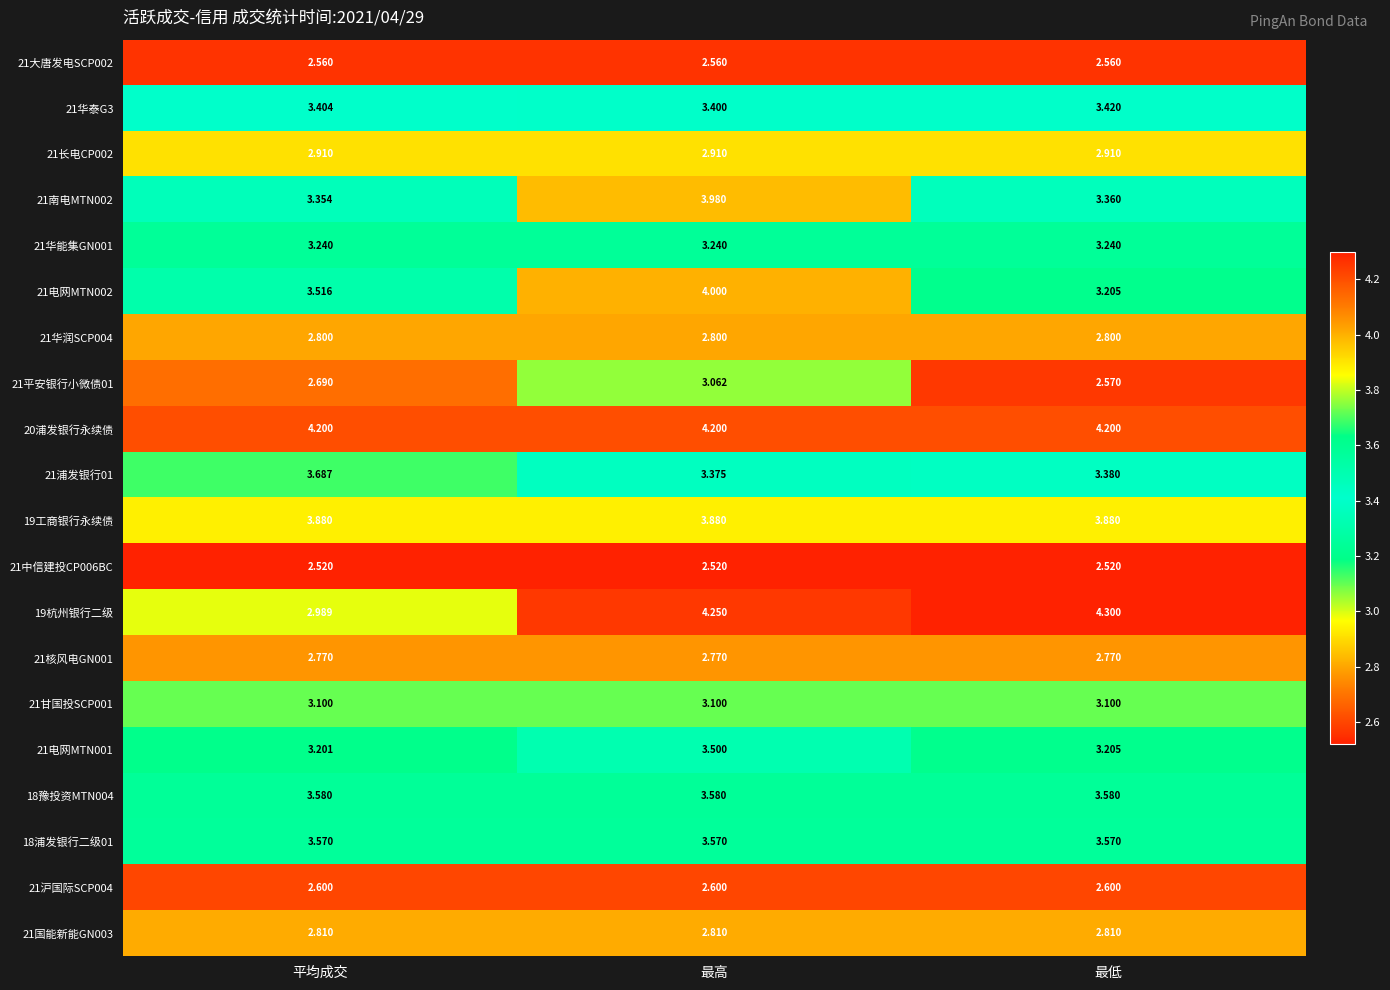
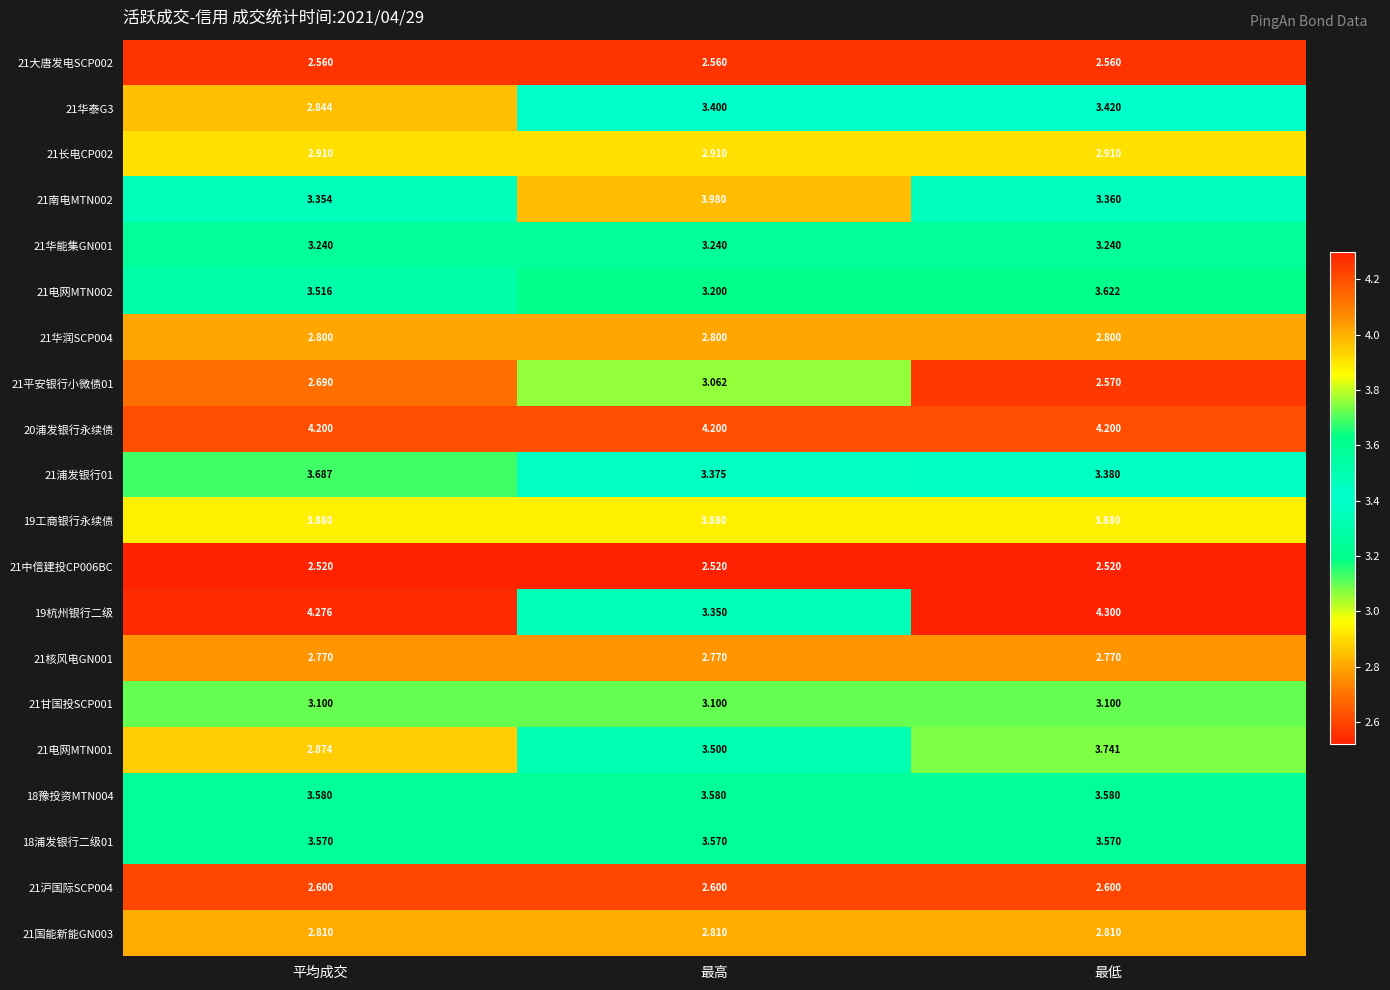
  {
    "21大唐发电SCP002": {
      "平均成交": 2.560,
      "最高": 2.560,
      "最低": 2.560
    },
    "21华泰G3": {
-     "平均成交": 3.404,
+     "平均成交": 2.844,
      "最高": 3.400,
      "最低": 3.420
    },
    "21长电CP002": {
      "平均成交": 2.910,
      "最高": 2.910,
      "最低": 2.910
    },
    "21南电MTN002": {
      "平均成交": 3.354,
      "最高": 3.980,
      "最低": 3.360
    },
    "21华能集GN001": {
      "平均成交": 3.240,
      "最高": 3.240,
      "最低": 3.240
    },
    "21电网MTN002": {
      "平均成交": 3.516,
-     "最高": 4.000,
-     "最低": 3.205
+     "最高": 3.200,
+     "最低": 3.622
    },
    "21华润SCP004": {
      "平均成交": 2.800,
      "最高": 2.800,
      "最低": 2.800
    },
    "21平安银行小微债01": {
      "平均成交": 2.690,
      "最高": 3.062,
      "最低": 2.570
    },
    "20浦发银行永续债": {
      "平均成交": 4.200,
      "最高": 4.200,
      "最低": 4.200
    },
    "21浦发银行01": {
      "平均成交": 3.687,
      "最高": 3.375,
      "最低": 3.380
    },
    "19工商银行永续债": {
      "平均成交": 3.880,
      "最高": 3.880,
      "最低": 3.880
    },
    "21中信建投CP006BC": {
      "平均成交": 2.520,
      "最高": 2.520,
      "最低": 2.520
    },
    "19杭州银行二级": {
-     "平均成交": 2.989,
-     "最高": 4.250,
+     "平均成交": 4.276,
+     "最高": 3.350,
      "最低": 4.300
    },
    "21核风电GN001": {
      "平均成交": 2.770,
      "最高": 2.770,
      "最低": 2.770
    },
    "21甘国投SCP001": {
      "平均成交": 3.100,
      "最高": 3.100,
      "最低": 3.100
    },
    "21电网MTN001": {
-     "平均成交": 3.201,
+     "平均成交": 2.874,
      "最高": 3.500,
-     "最低": 3.205
+     "最低": 3.741
    },
    "18豫投资MTN004": {
      "平均成交": 3.580,
      "最高": 3.580,
      "最低": 3.580
    },
    "18浦发银行二级01": {
      "平均成交": 3.570,
      "最高": 3.570,
      "最低": 3.570
    },
    "21沪国际SCP004": {
      "平均成交": 2.600,
      "最高": 2.600,
      "最低": 2.600
    },
    "21国能新能GN003": {
      "平均成交": 2.810,
      "最高": 2.810,
      "最低": 2.810
    }
  }
